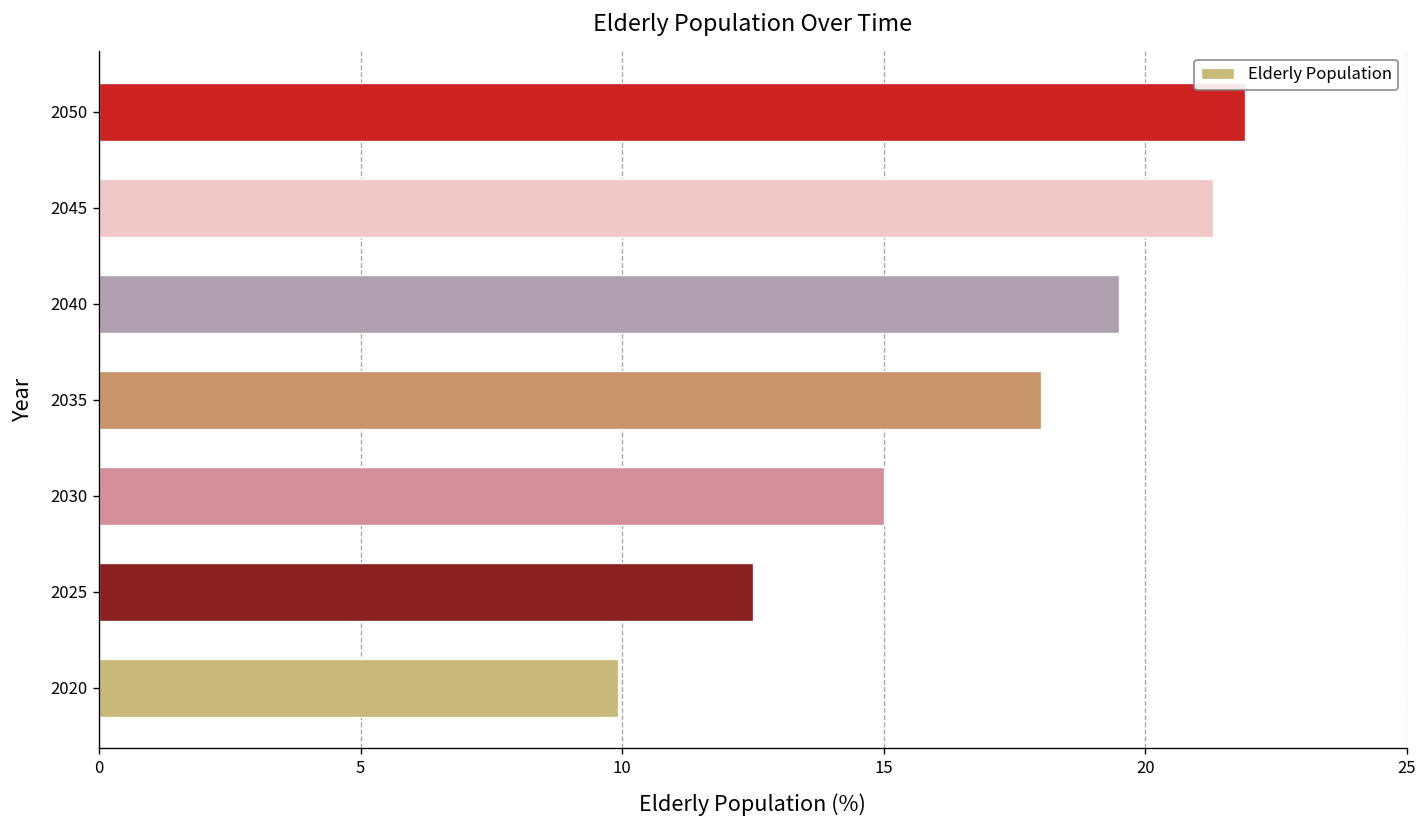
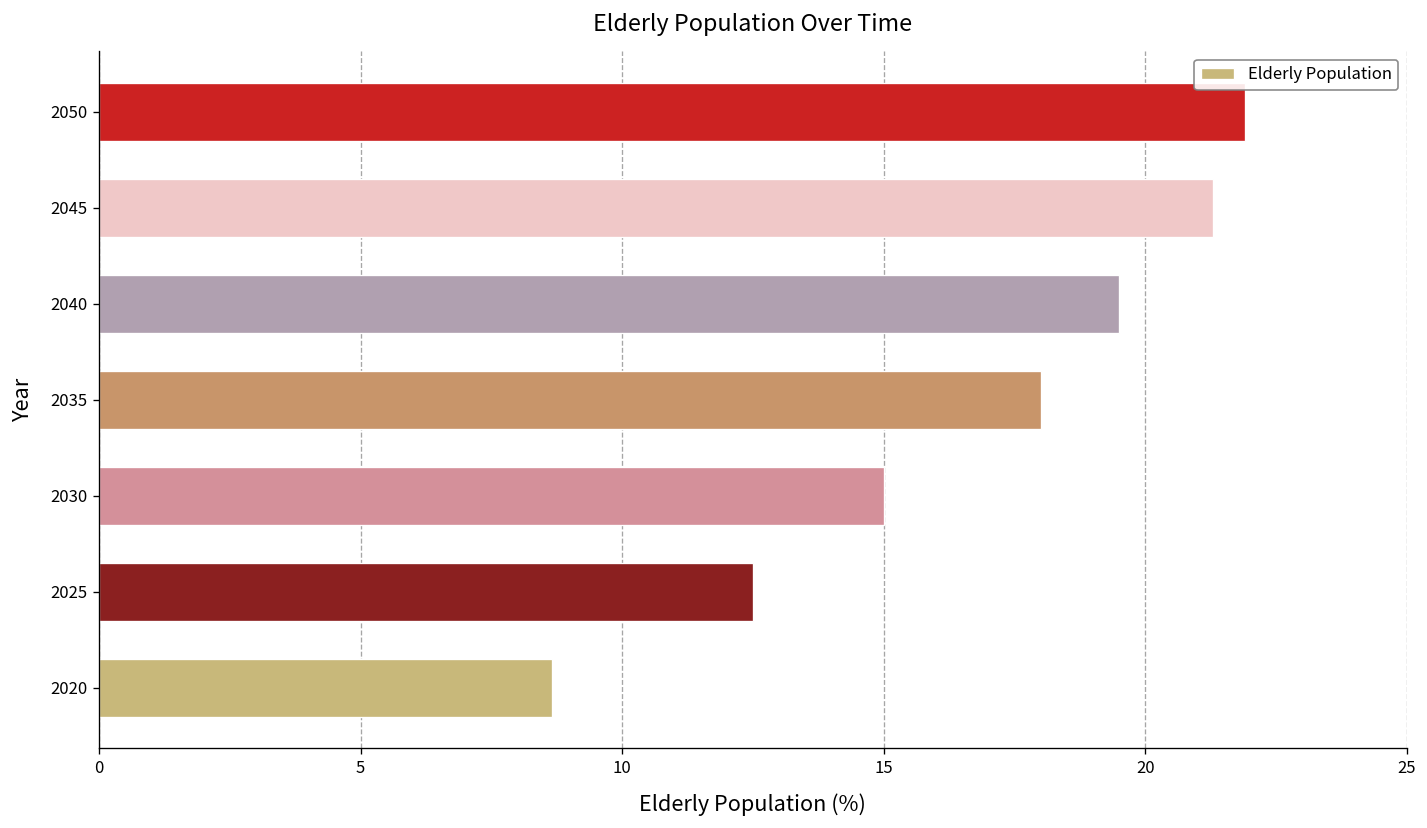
  {
    "2050": 21.9,
    "2045": 21.3,
    "2040": 19.5,
    "2035": 18.0,
    "2030": 15.0,
    "2025": 12.5,
-   "2020": 9.9
+   "2020": 8.7
  }
